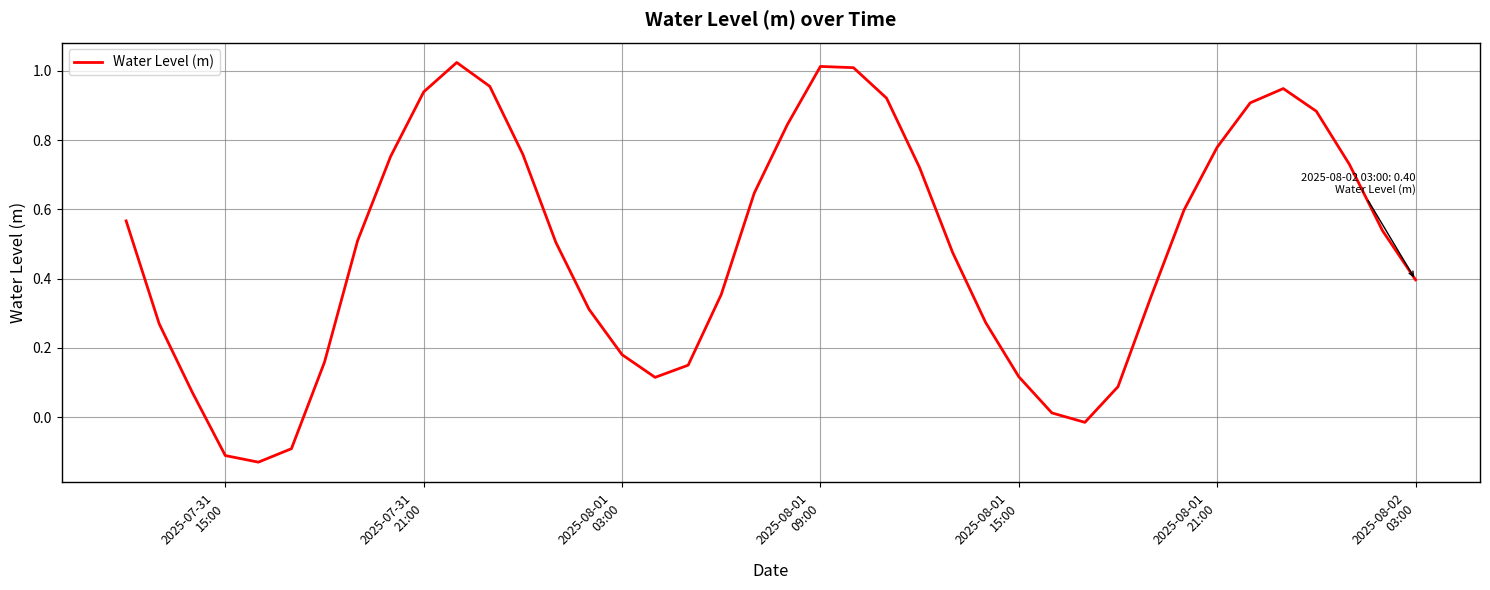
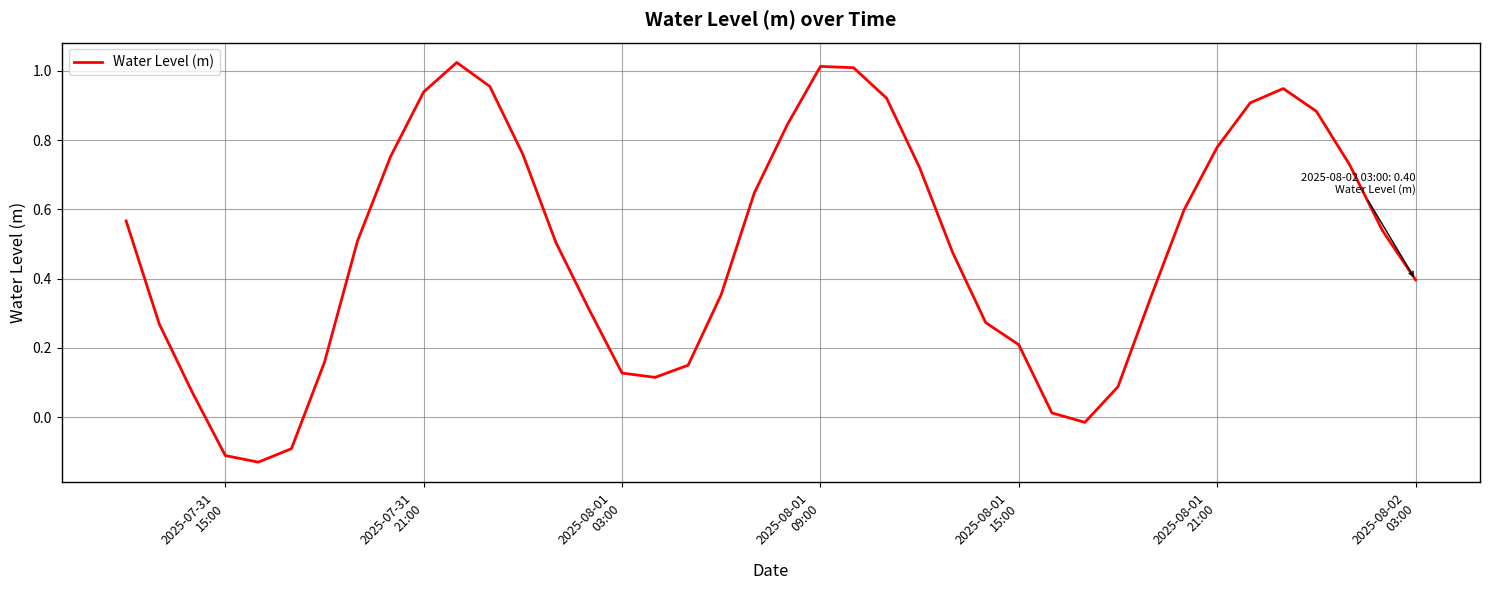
  {
    "2025-07-31 15:00": -0.11,
    "2025-07-31 21:00": 0.94,
-   "2025-08-01 03:00": 0.18,
+   "2025-08-01 03:00": 0.13,
    "2025-08-01 09:00": 1.01,
-   "2025-08-01 15:00": 0.12,
+   "2025-08-01 15:00": 0.21,
    "2025-08-01 21:00": 0.78,
    "2025-08-02 03:00": 0.40
  }
